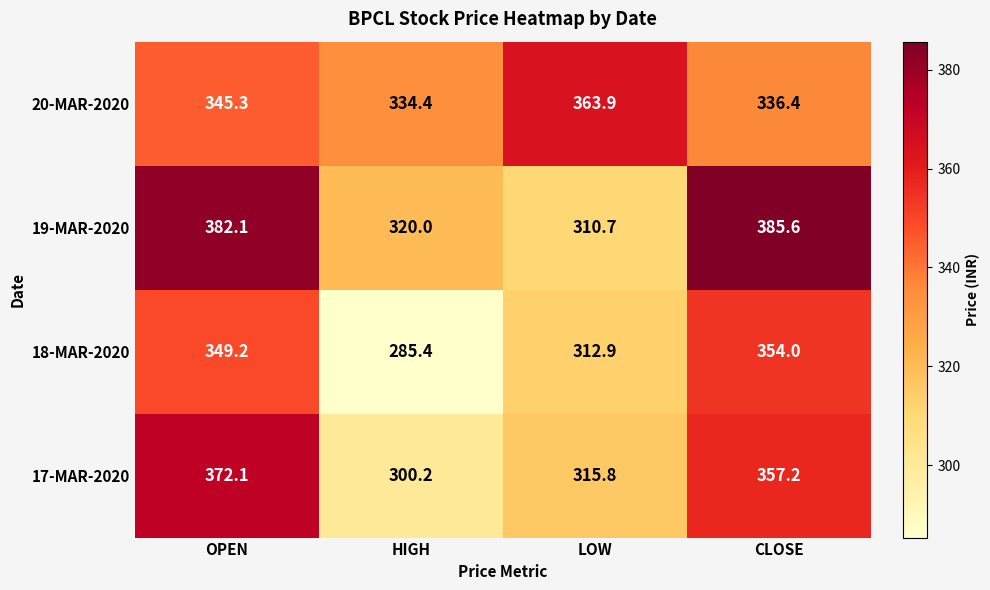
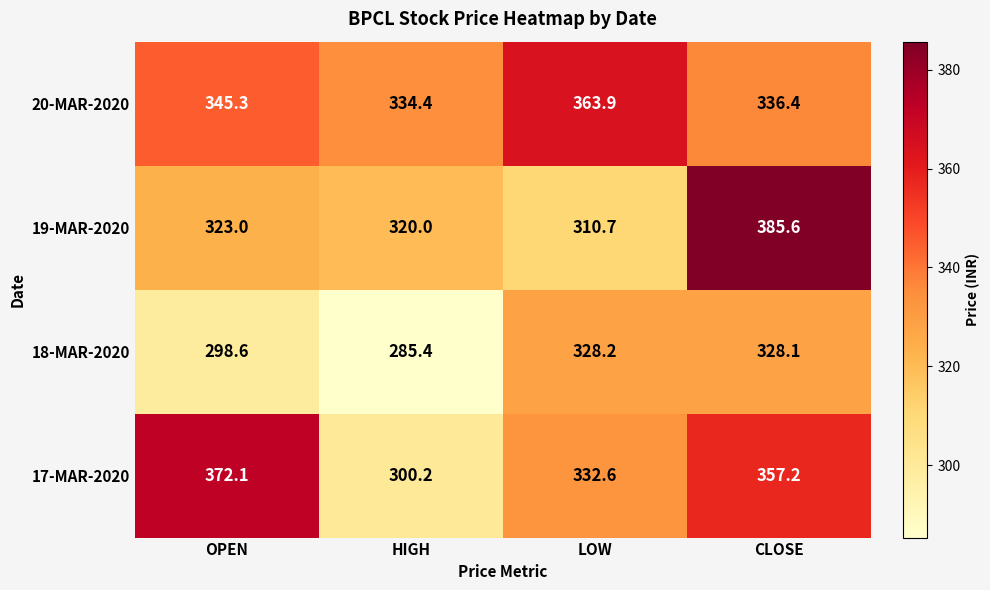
  {
    "20-MAR-2020": {
      "OPEN": 345.3,
      "HIGH": 334.4,
      "LOW": 363.9,
      "CLOSE": 336.4
    },
    "19-MAR-2020": {
-     "OPEN": 382.1,
+     "OPEN": 323.0,
      "HIGH": 320.0,
      "LOW": 310.7,
      "CLOSE": 385.6
    },
    "18-MAR-2020": {
-     "OPEN": 349.2,
+     "OPEN": 298.6,
      "HIGH": 285.4,
-     "LOW": 312.9,
-     "CLOSE": 354.0
+     "LOW": 328.2,
+     "CLOSE": 328.1
    },
    "17-MAR-2020": {
      "OPEN": 372.1,
      "HIGH": 300.2,
-     "LOW": 315.8,
+     "LOW": 332.6,
      "CLOSE": 357.2
    }
  }
